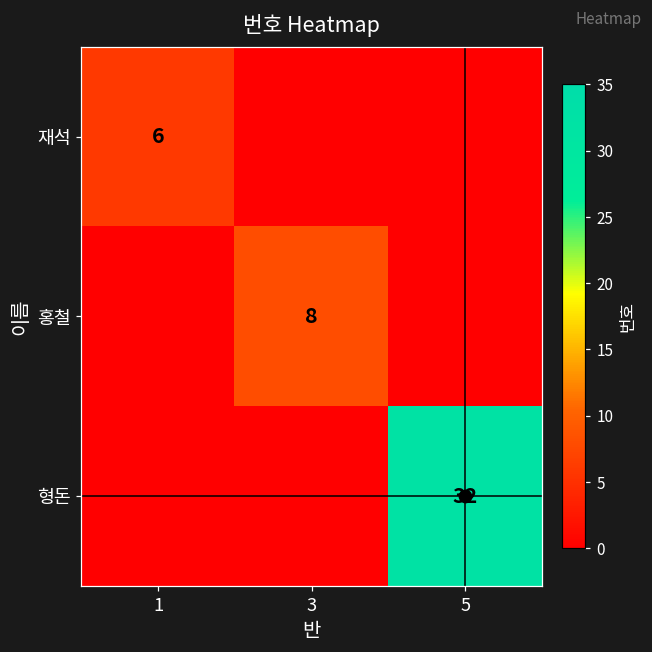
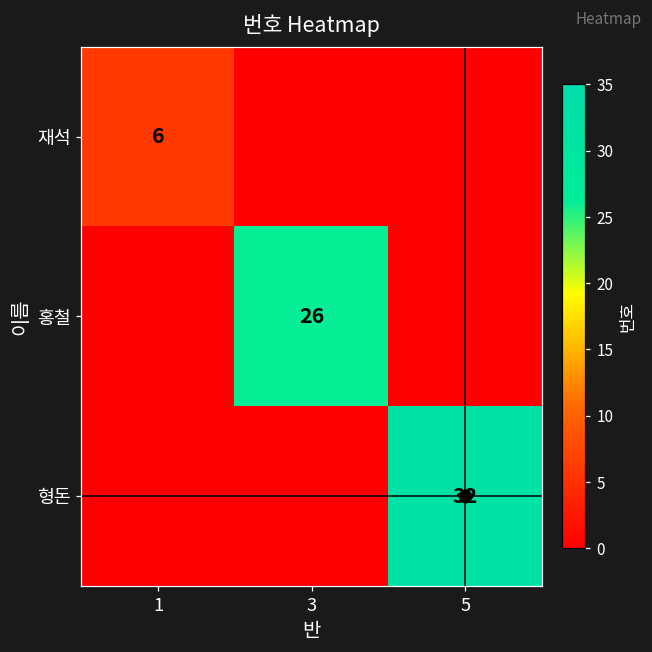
  {
    "재석": {
      "1": 6
    },
    "홍철": {
-     "3": 8
+     "3": 26
    }
  }
